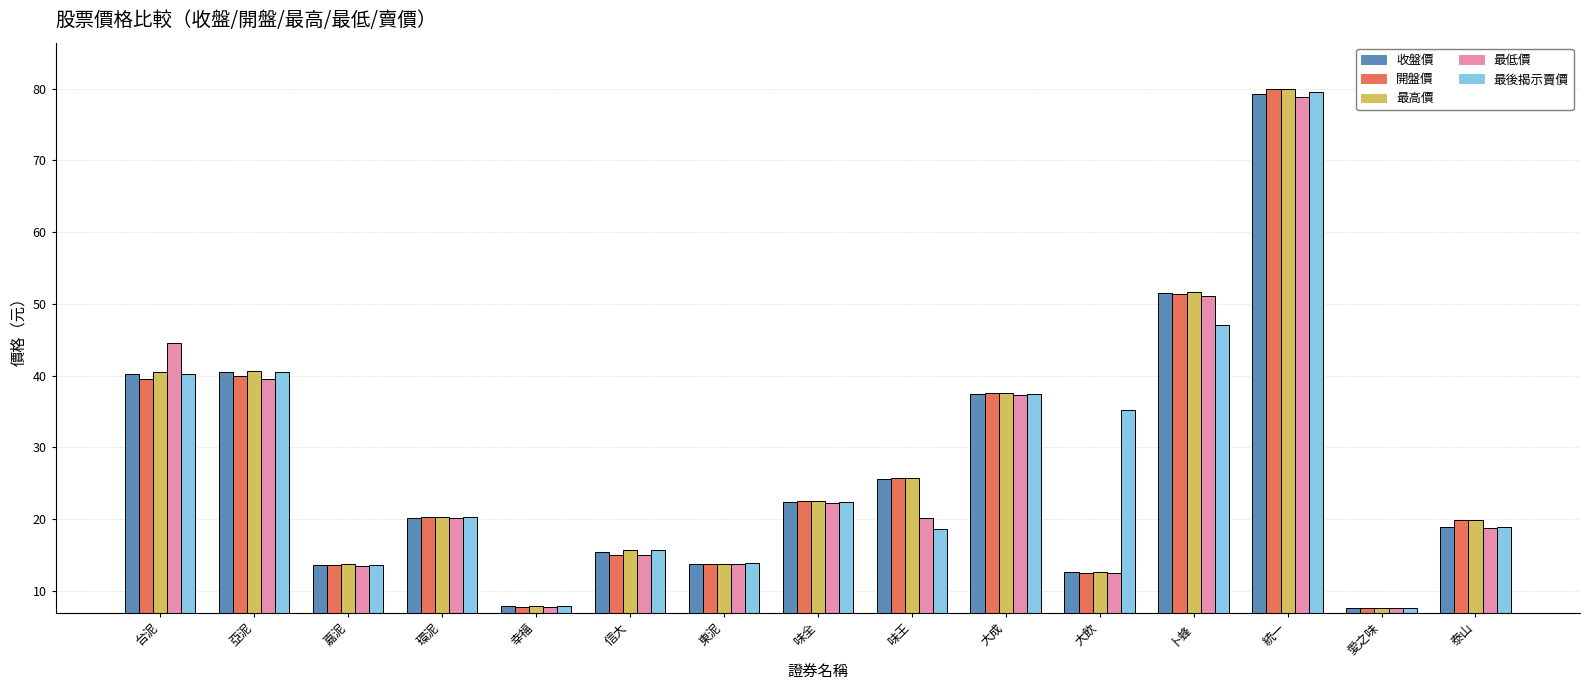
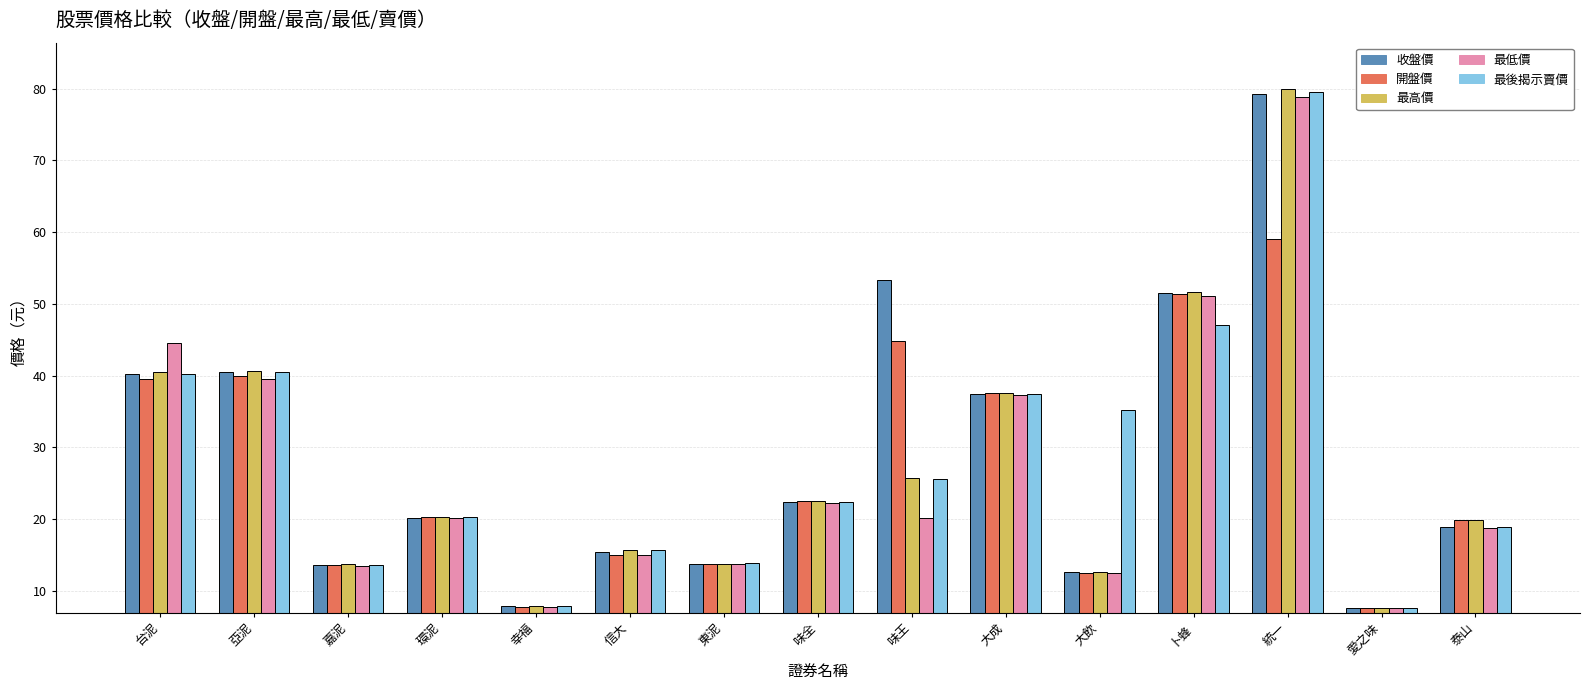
  {
    "收盤價": {
      "台泥": 40,
      "亞泥": 41,
      "嘉泥": 14,
      "環泥": 20,
      "幸福": 8,
      "信大": 16,
      "東泥": 14,
      "味全": 22,
-     "味王": 26,
+     "味王": 53,
      "大成": 37,
      "大飲": 13,
      "卜蜂": 52,
      "統一": 79,
      "愛之味": 8,
      "泰山": 19
    },
    "開盤價": {
      "台泥": 40,
      "亞泥": 40,
      "嘉泥": 14,
      "環泥": 20,
      "幸福": 8,
      "信大": 15,
      "東泥": 14,
      "味全": 23,
-     "味王": 26,
+     "味王": 45,
      "大成": 38,
      "大飲": 13,
      "卜蜂": 51,
-     "統一": 80,
+     "統一": 59,
      "愛之味": 8,
      "泰山": 20
    },
    "最高價": {
      "台泥": 40,
      "亞泥": 41,
      "嘉泥": 14,
      "環泥": 20,
      "幸福": 8,
      "信大": 16,
      "東泥": 14,
      "味全": 23,
      "味王": 26,
      "大成": 38,
      "大飲": 13,
      "卜蜂": 52,
      "統一": 80,
      "愛之味": 8,
      "泰山": 20
    },
    "最低價": {
      "台泥": 45,
      "亞泥": 40,
      "嘉泥": 13,
      "環泥": 20,
      "幸福": 8,
      "信大": 15,
      "東泥": 14,
      "味全": 22,
      "味王": 20,
      "大成": 37,
      "大飲": 13,
      "卜蜂": 51,
      "統一": 79,
      "愛之味": 8,
      "泰山": 19
    },
    "最後揭示賣價": {
      "台泥": 40,
      "亞泥": 41,
      "嘉泥": 14,
      "環泥": 20,
      "幸福": 8,
      "信大": 16,
      "東泥": 14,
      "味全": 22,
-     "味王": 19,
+     "味王": 26,
      "大成": 37,
      "大飲": 35,
      "卜蜂": 47,
      "統一": 80,
      "愛之味": 8,
      "泰山": 19
    }
  }
